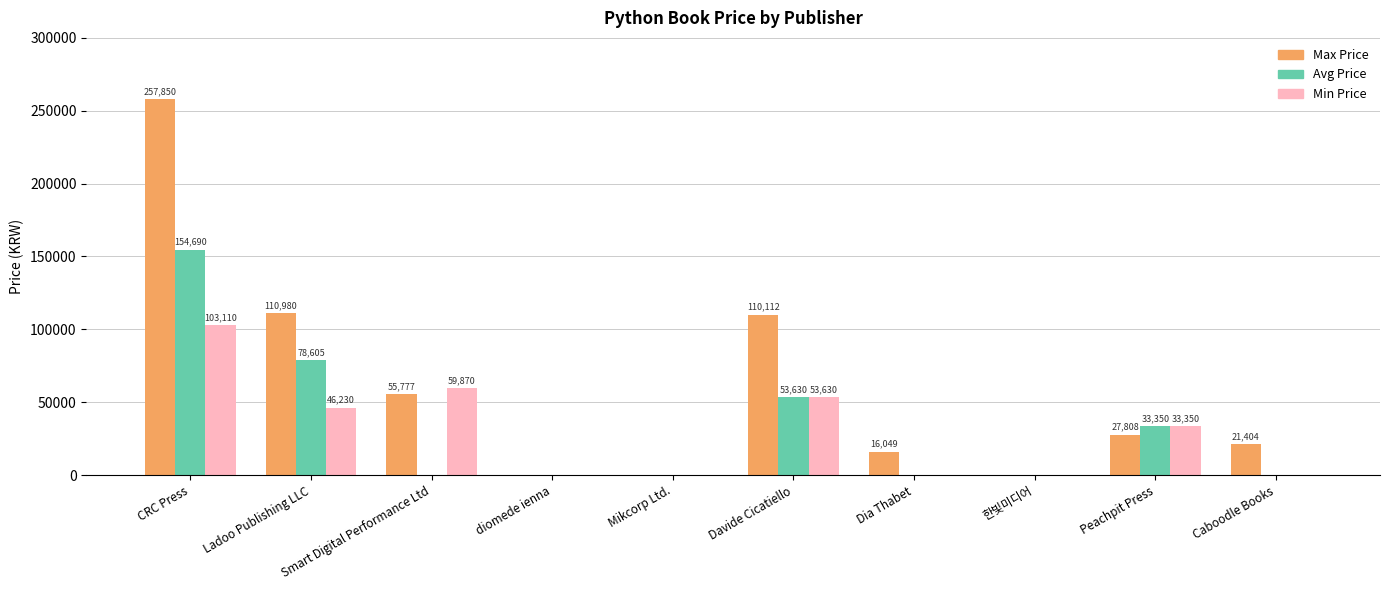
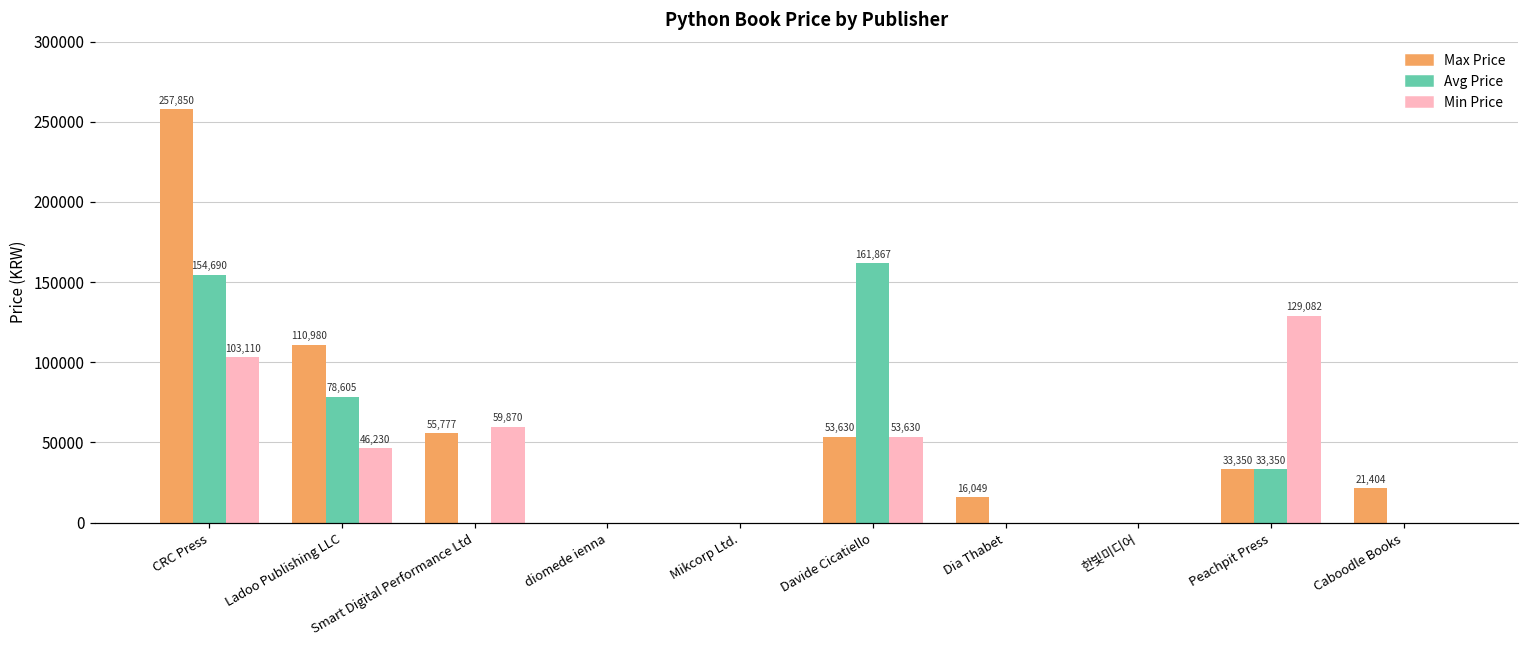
  {
    "Max Price": {
      "CRC Press": "257,850",
      "Ladoo Publishing LLC": "110,980",
      "Smart Digital Performance Ltd": "55,777",
-     "Davide Cicatiello": "110,112",
+     "Davide Cicatiello": "53,630",
      "Dia Thabet": "16,049",
-     "Peachpit Press": "27,808",
+     "Peachpit Press": "33,350",
      "Caboodle Books": "21,404"
    },
    "Avg Price": {
      "CRC Press": "154,690",
      "Ladoo Publishing LLC": "78,605",
-     "Davide Cicatiello": "53,630",
+     "Davide Cicatiello": "161,867",
      "Peachpit Press": "33,350"
    },
    "Min Price": {
      "CRC Press": "103,110",
      "Ladoo Publishing LLC": "46,230",
      "Smart Digital Performance Ltd": "59,870",
      "Davide Cicatiello": "53,630",
-     "Peachpit Press": "33,350"
+     "Peachpit Press": "129,082"
    }
  }
